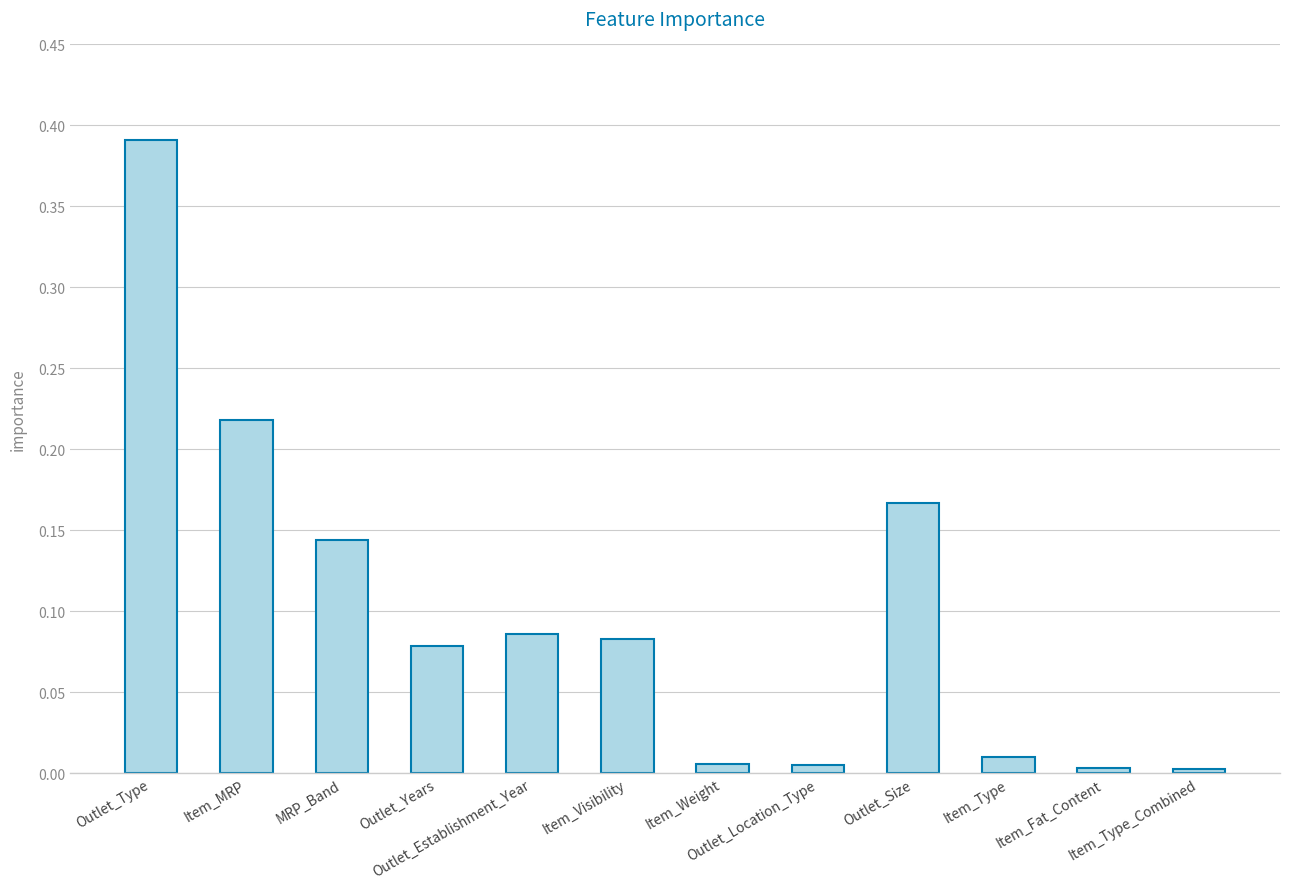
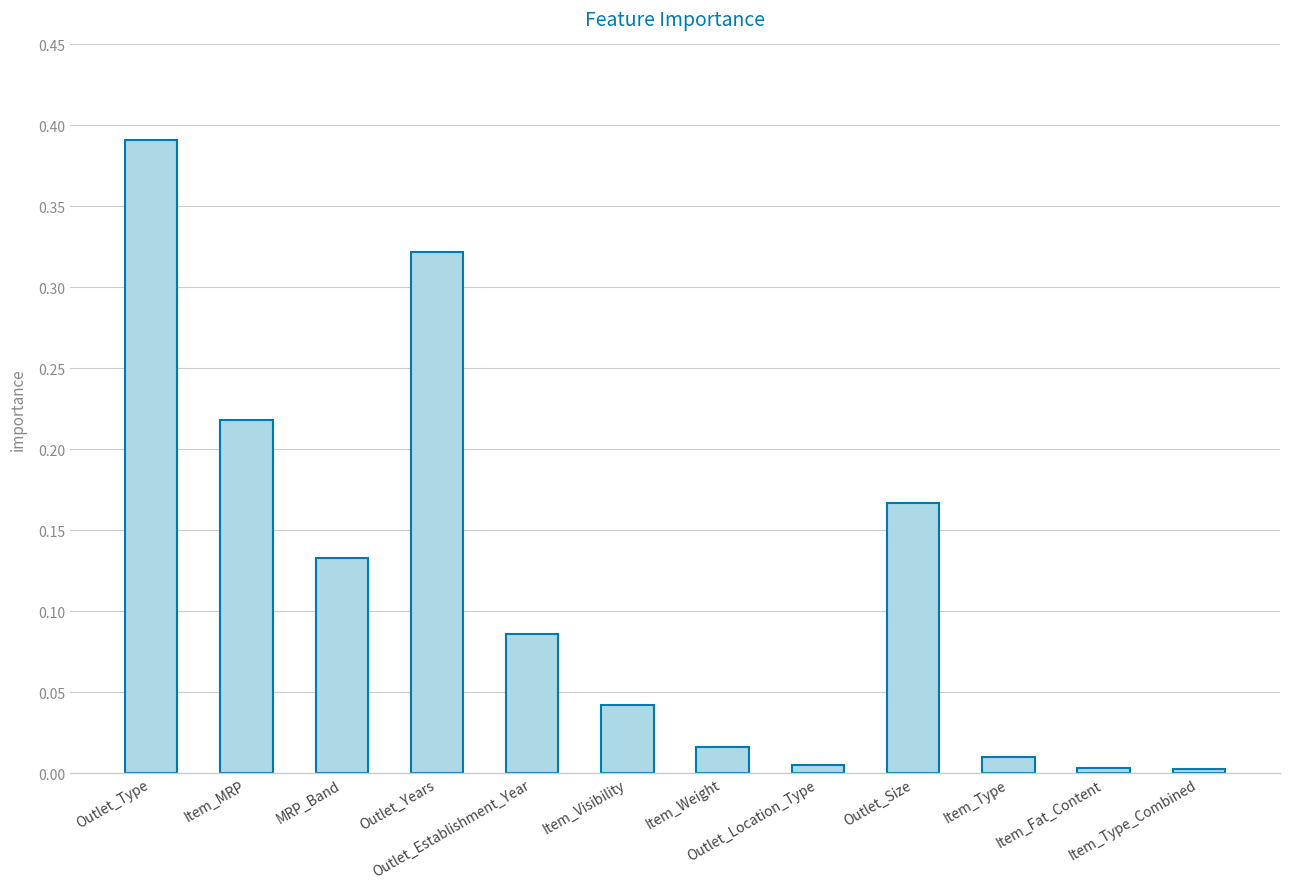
  {
    "Outlet_Type": 0.391,
    "Item_MRP": 0.218,
-   "MRP_Band": 0.144,
-   "Outlet_Years": 0.078,
+   "MRP_Band": 0.133,
+   "Outlet_Years": 0.322,
    "Outlet_Establishment_Year": 0.086,
-   "Item_Visibility": 0.083,
-   "Item_Weight": 0.006,
+   "Item_Visibility": 0.042,
+   "Item_Weight": 0.016,
    "Outlet_Location_Type": 0.005,
    "Outlet_Size": 0.167,
    "Item_Type": 0.010,
    "Item_Fat_Content": 0.003,
    "Item_Type_Combined": 0.003
  }
